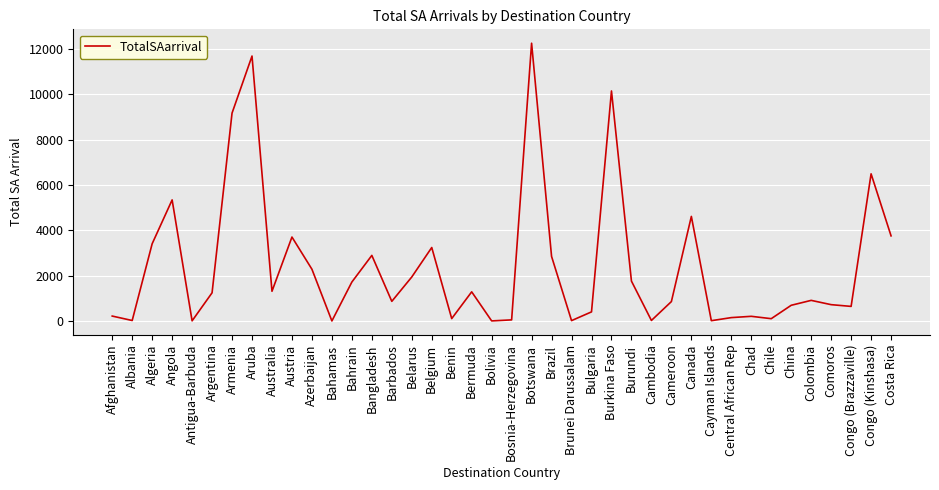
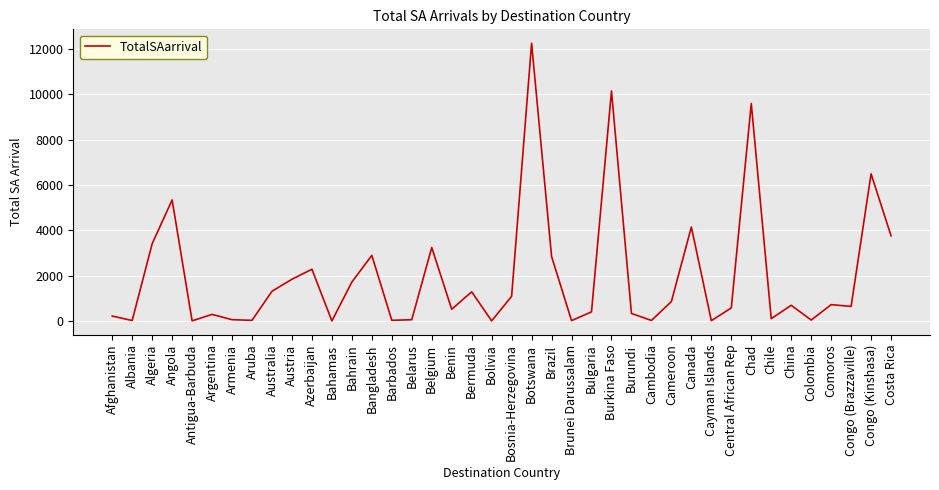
  {
    "Afghanistan": 200,
    "Albania": 0,
    "Algeria": 3400,
    "Angola": 5300,
    "Antigua-Barbuda": 0,
-   "Argentina": 1200,
-   "Armenia": 9200,
-   "Aruba": 11700,
+   "Argentina": 300,
+   "Armenia": 100,
+   "Aruba": 0,
    "Australia": 1300,
-   "Austria": 3700,
+   "Austria": 1800,
    "Azerbaijan": 2300,
    "Bahamas": 0,
    "Bahrain": 1700,
    "Bangladesh": 2900,
-   "Barbados": 900,
-   "Belarus": 1900,
+   "Barbados": 0,
+   "Belarus": 100,
    "Belgium": 3200,
-   "Benin": 100,
+   "Benin": 500,
    "Bermuda": 1300,
    "Bolivia": 0,
-   "Bosnia-Herzegovina": 0,
+   "Bosnia-Herzegovina": 1100,
    "Botswana": 12300,
    "Brazil": 2900,
    "Brunei Darussalam": 0,
    "Bulgaria": 400,
    "Burkina Faso": 10200,
-   "Burundi": 1800,
+   "Burundi": 300,
    "Cambodia": 0,
    "Cameroon": 900,
-   "Canada": 4600,
+   "Canada": 4100,
    "Cayman Islands": 0,
-   "Central African Rep": 100,
-   "Chad": 200,
+   "Central African Rep": 600,
+   "Chad": 9600,
    "Chile": 100,
    "China": 700,
-   "Colombia": 900,
+   "Colombia": 0,
    "Comoros": 700,
    "Congo (Brazzaville)": 600,
    "Congo (Kinshasa)": 6500,
    "Costa Rica": 3800
  }
